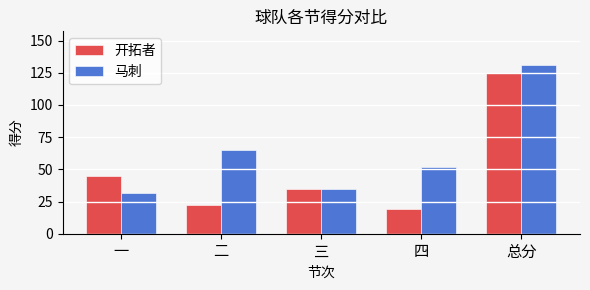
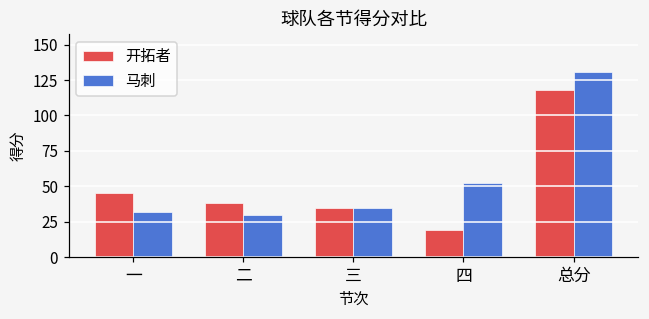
  {
    "开拓者": {
      "一": 45,
-     "二": 22,
+     "二": 38,
      "三": 35,
      "四": 19,
-     "总分": 125
+     "总分": 118
    },
    "马刺": {
      "一": 32,
-     "二": 65,
+     "二": 30,
      "三": 35,
      "四": 52,
      "总分": 131
    }
  }
